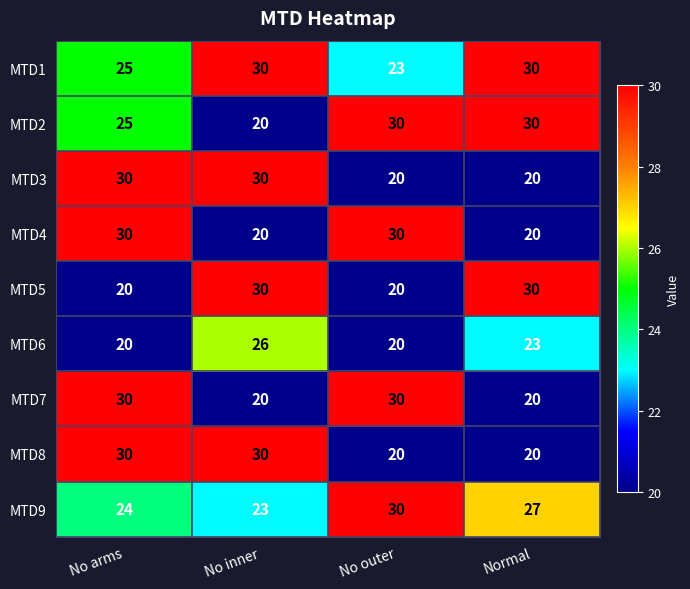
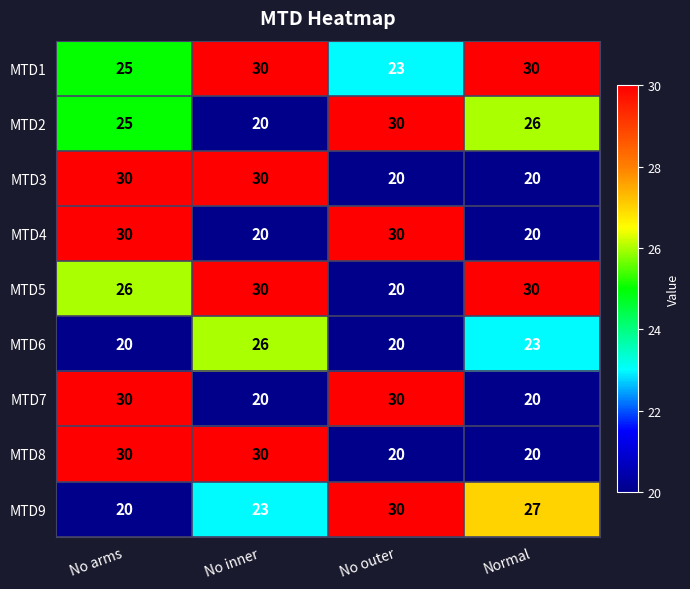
  {
    "MTD1": {
      "No arms": 25,
      "No inner": 30,
      "No outer": 23,
      "Normal": 30
    },
    "MTD2": {
      "No arms": 25,
      "No inner": 20,
      "No outer": 30,
-     "Normal": 30
+     "Normal": 26
    },
    "MTD3": {
      "No arms": 30,
      "No inner": 30,
      "No outer": 20,
      "Normal": 20
    },
    "MTD4": {
      "No arms": 30,
      "No inner": 20,
      "No outer": 30,
      "Normal": 20
    },
    "MTD5": {
-     "No arms": 20,
+     "No arms": 26,
      "No inner": 30,
      "No outer": 20,
      "Normal": 30
    },
    "MTD6": {
      "No arms": 20,
      "No inner": 26,
      "No outer": 20,
      "Normal": 23
    },
    "MTD7": {
      "No arms": 30,
      "No inner": 20,
      "No outer": 30,
      "Normal": 20
    },
    "MTD8": {
      "No arms": 30,
      "No inner": 30,
      "No outer": 20,
      "Normal": 20
    },
    "MTD9": {
-     "No arms": 24,
+     "No arms": 20,
      "No inner": 23,
      "No outer": 30,
      "Normal": 27
    }
  }
